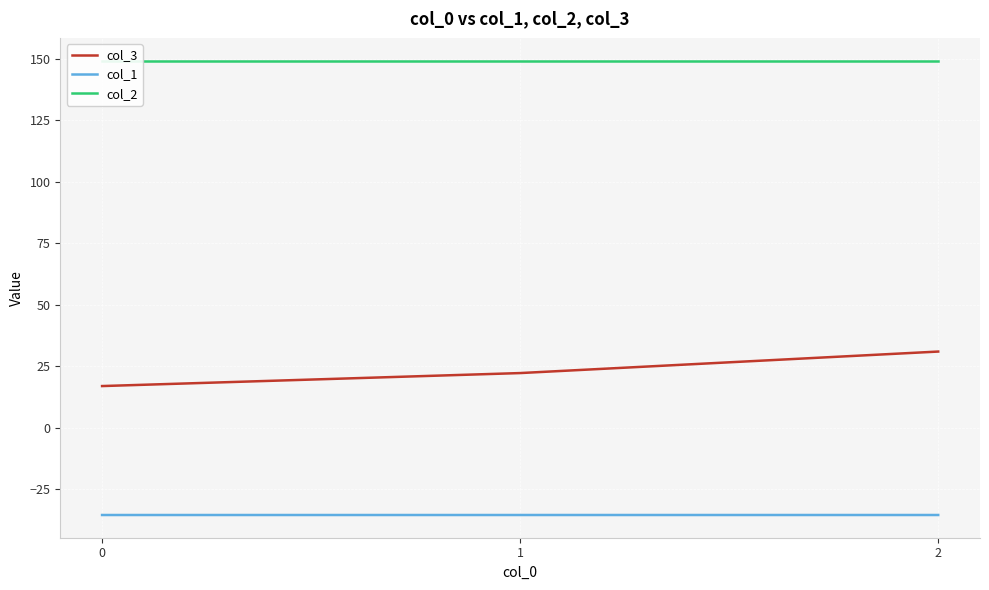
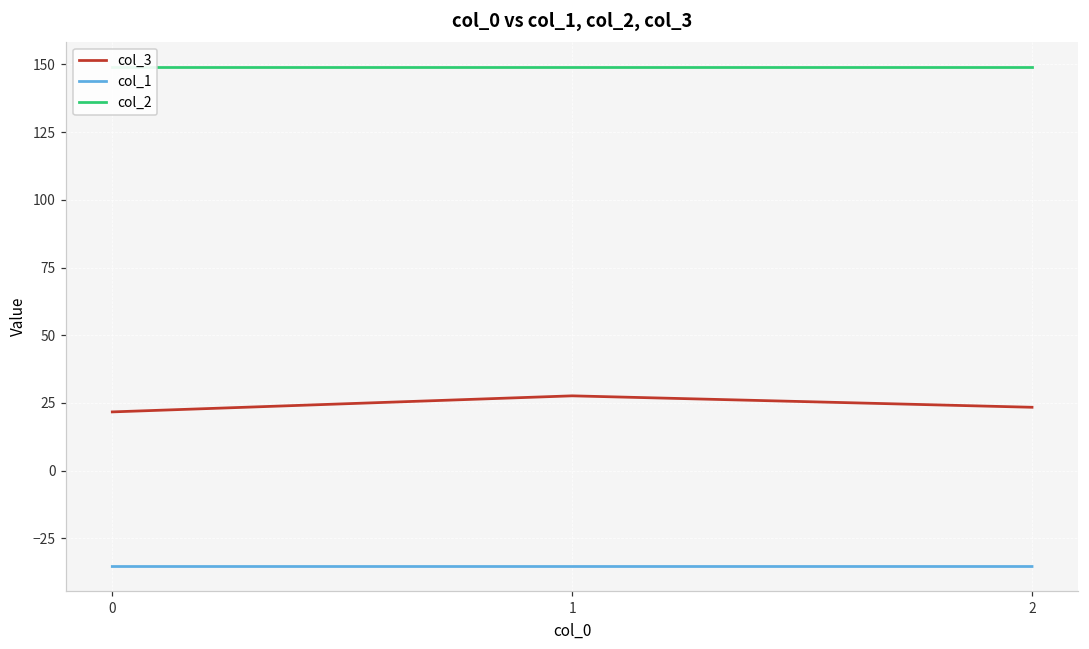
  {
    "col_3": {
-     "0": 17,
-     "1": 22,
-     "2": 31
+     "0": 22,
+     "1": 28,
+     "2": 23
    },
    "col_1": {
      "0": -35,
      "1": -35,
      "2": -35
    },
    "col_2": {
      "1": 149,
      "2": 149
    }
  }
